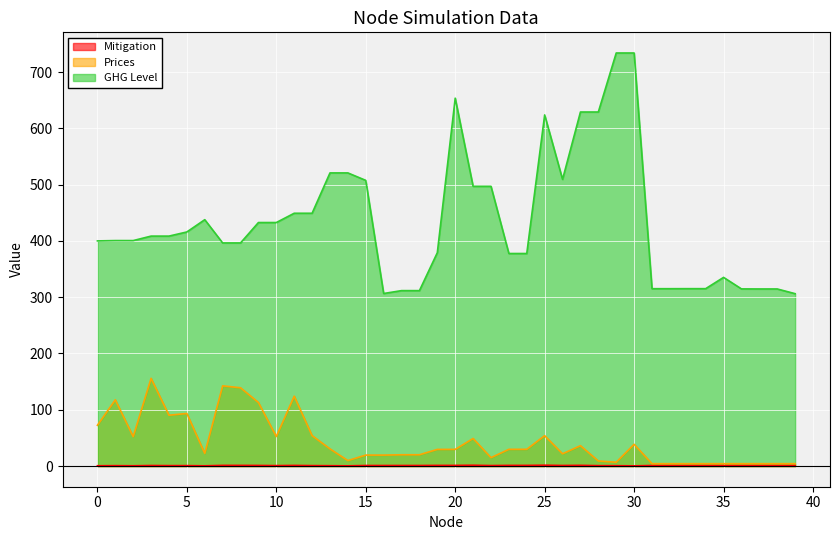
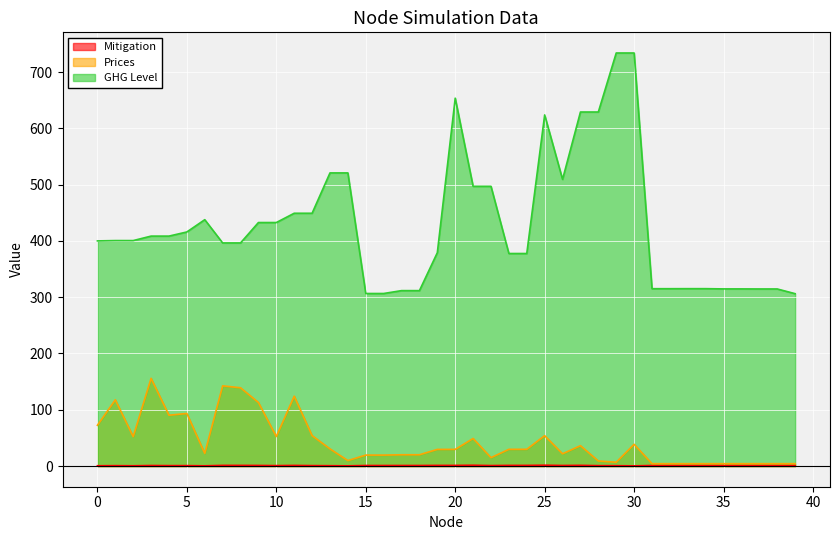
  {
    "Mitigation": {
      "0": 0,
      "5": 0,
      "10": 0,
      "15": 0,
      "20": 0,
      "25": 0,
      "30": 0
    },
    "Prices": {
      "0": 70,
      "5": 90,
      "10": 50,
      "15": 20,
      "20": 30,
      "25": 50,
      "30": 40
    },
    "GHG Level": {
      "0": 400,
      "5": 420,
      "10": 430,
-     "15": 510,
+     "15": 310,
      "20": 650,
      "25": 620,
      "30": 730,
-     "35": 340
+     "35": 310
    }
  }
